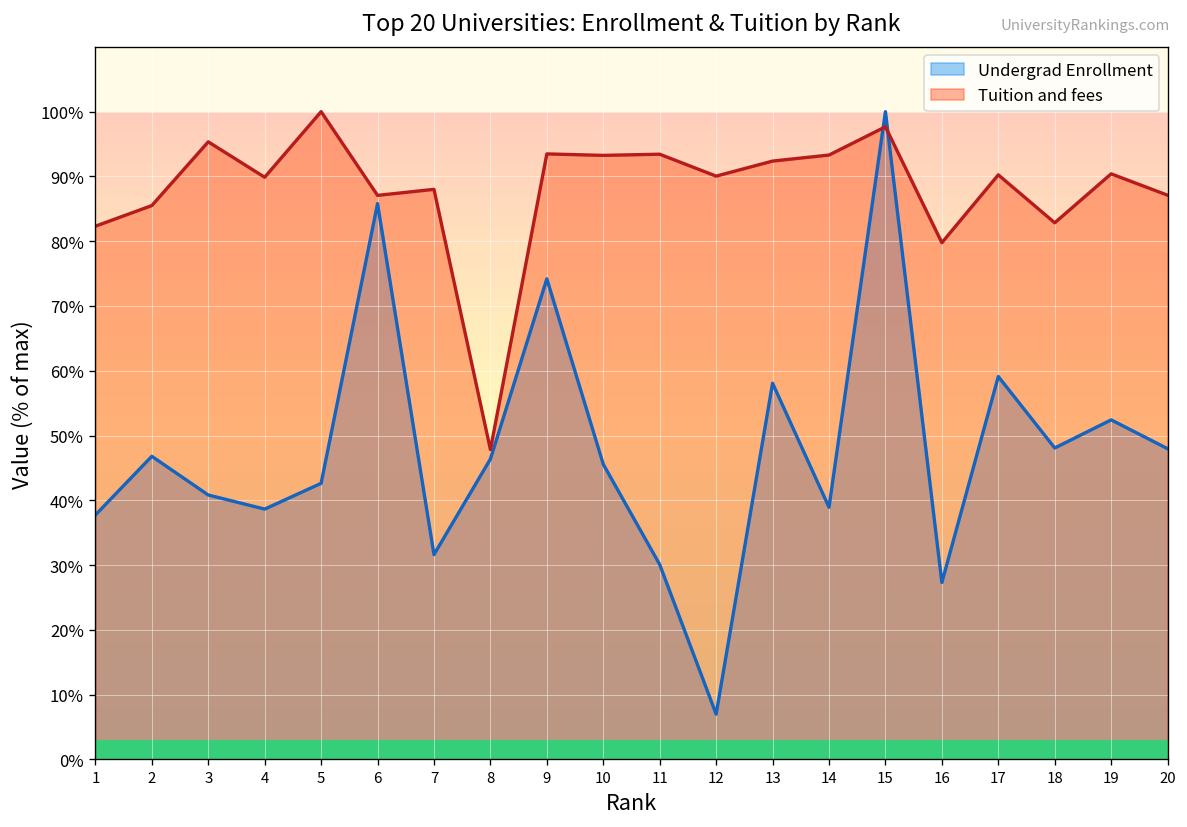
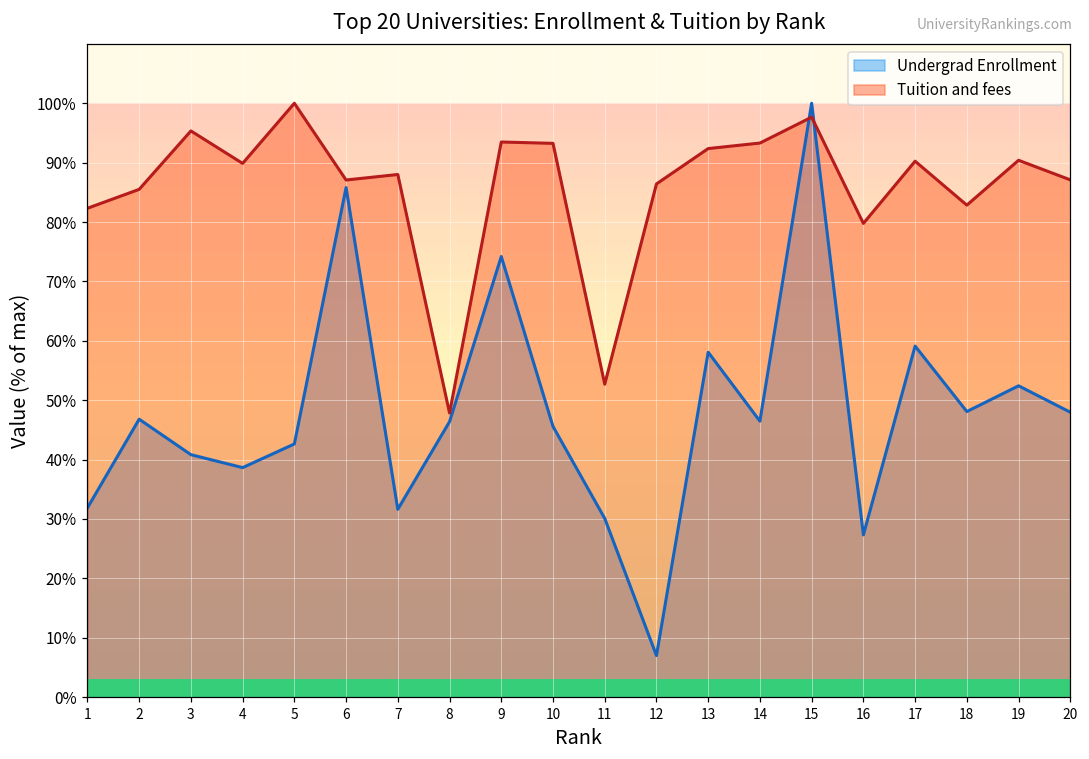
  {
    "Undergrad Enrollment": {
-     "1": "38%",
+     "1": "32%",
      "2": "47%",
      "3": "41%",
      "4": "39%",
      "5": "43%",
      "6": "86%",
      "7": "32%",
      "8": "46%",
      "9": "74%",
      "10": "46%",
      "11": "30%",
      "12": "7%",
      "13": "58%",
-     "14": "39%",
+     "14": "46%",
      "15": "100%",
      "16": "27%",
      "17": "59%",
      "18": "48%",
      "19": "52%",
      "20": "48%"
    },
    "Tuition and fees": {
      "1": "82%",
      "2": "86%",
      "3": "95%",
      "4": "90%",
      "5": "100%",
      "6": "87%",
      "7": "88%",
      "8": "48%",
      "9": "93%",
      "10": "93%",
-     "11": "93%",
-     "12": "90%",
+     "11": "53%",
+     "12": "86%",
      "13": "92%",
      "14": "93%",
      "15": "98%",
      "16": "80%",
      "17": "90%",
      "18": "83%",
      "19": "90%",
      "20": "87%"
    }
  }
